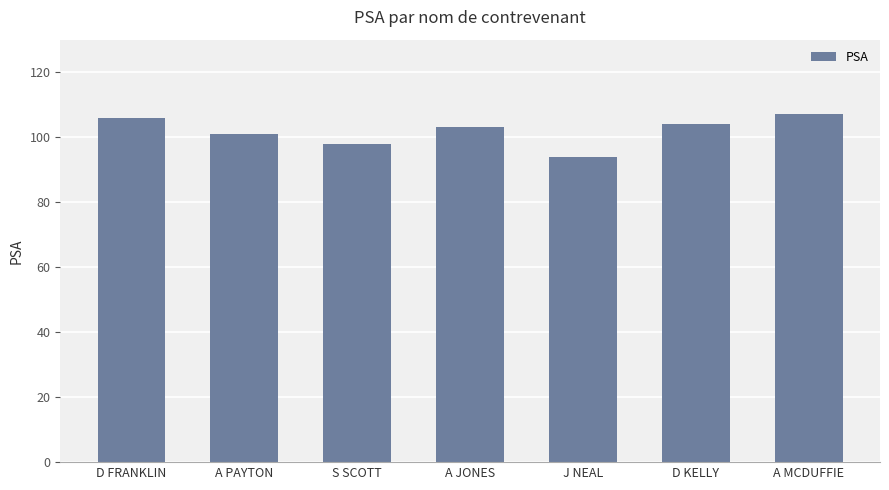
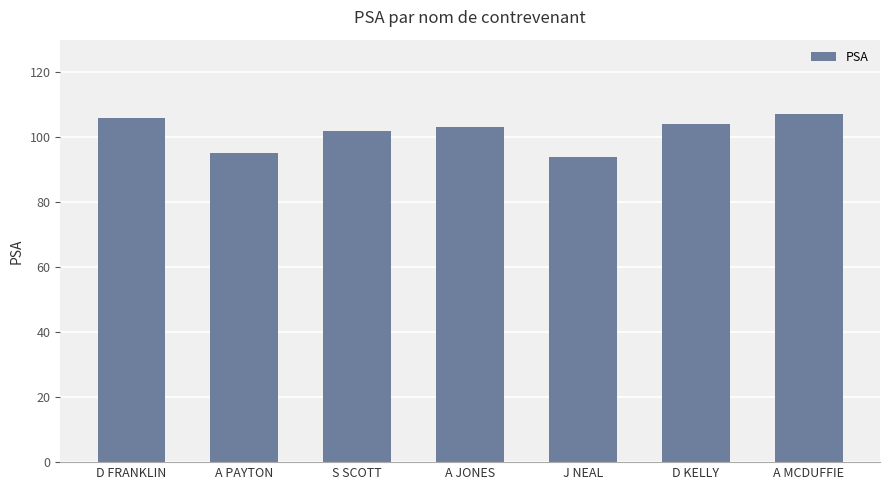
  {
    "D FRANKLIN": 106,
-   "A PAYTON": 101,
-   "S SCOTT": 98,
+   "A PAYTON": 95,
+   "S SCOTT": 102,
    "A JONES": 103,
    "J NEAL": 94,
    "D KELLY": 104,
    "A MCDUFFIE": 107
  }
